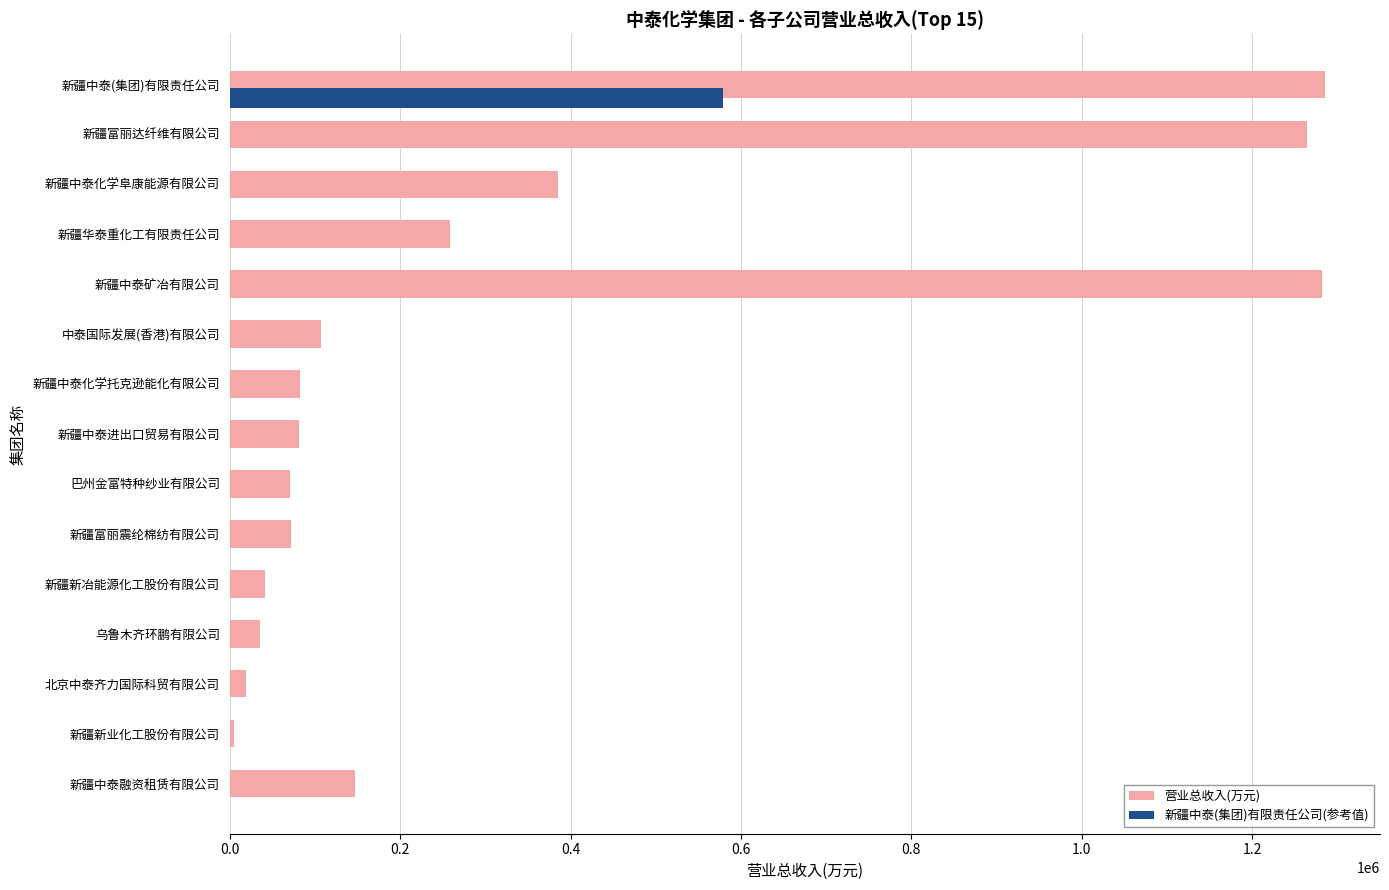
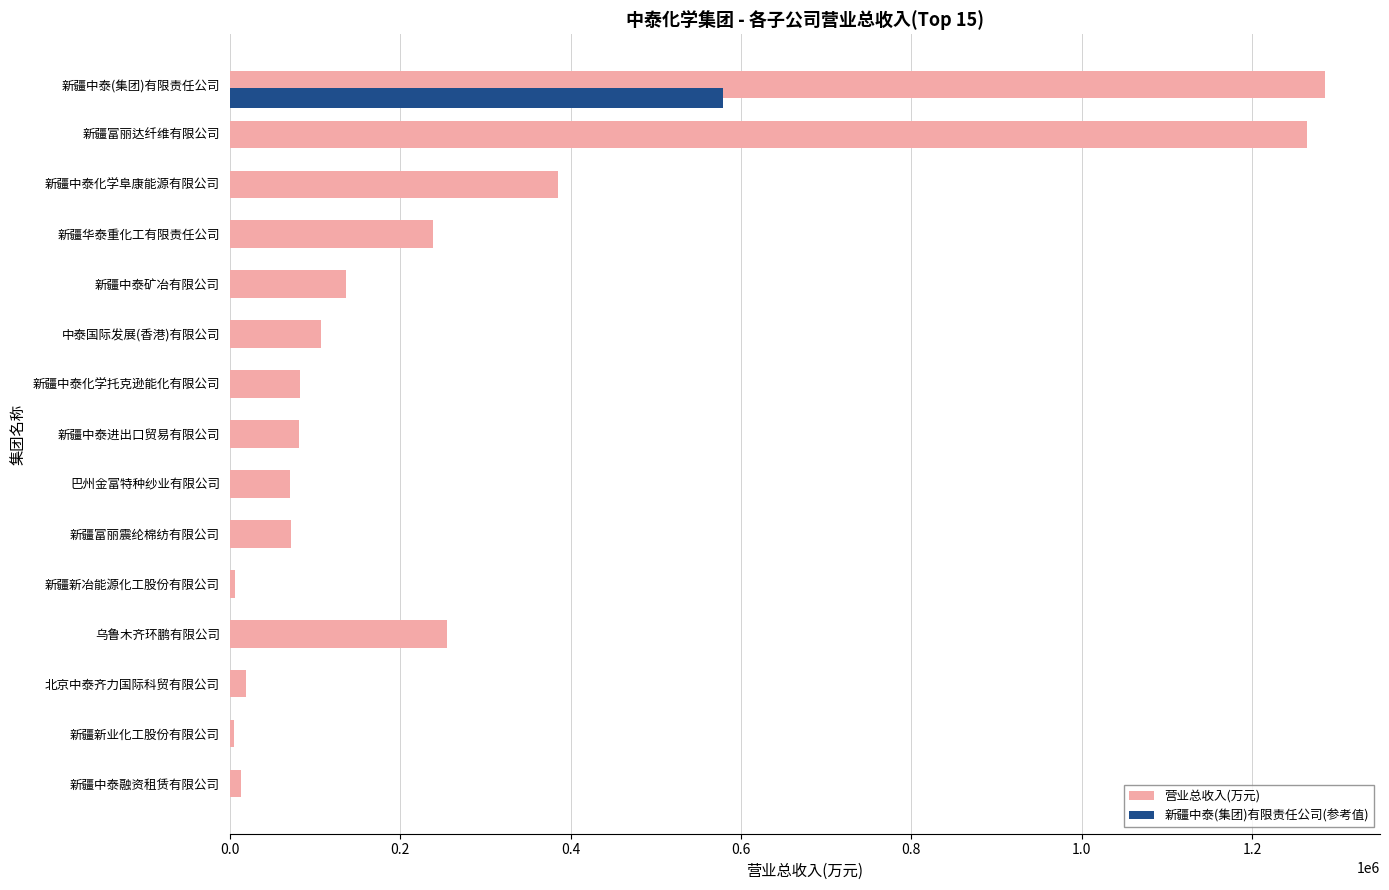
  {
    "营业总收入(万元)": {
      "新疆中泰(集团)有限责任公司": 1290000,
      "新疆富丽达纤维有限公司": 1260000,
      "新疆中泰化学阜康能源有限公司": 390000,
-     "新疆华泰重化工有限责任公司": 260000,
-     "新疆中泰矿冶有限公司": 1280000,
+     "新疆华泰重化工有限责任公司": 240000,
+     "新疆中泰矿冶有限公司": 140000,
      "中泰国际发展(香港)有限公司": 110000,
      "新疆中泰化学托克逊能化有限公司": 80000,
      "新疆中泰进出口贸易有限公司": 80000,
      "巴州金富特种纱业有限公司": 70000,
      "新疆富丽震纶棉纺有限公司": 70000,
-     "新疆新冶能源化工股份有限公司": 40000,
-     "乌鲁木齐环鹏有限公司": 40000,
+     "新疆新冶能源化工股份有限公司": 10000,
+     "乌鲁木齐环鹏有限公司": 250000,
      "北京中泰齐力国际科贸有限公司": 20000,
      "新疆新业化工股份有限公司": 0,
-     "新疆中泰融资租赁有限公司": 150000
+     "新疆中泰融资租赁有限公司": 10000
    }
  }
